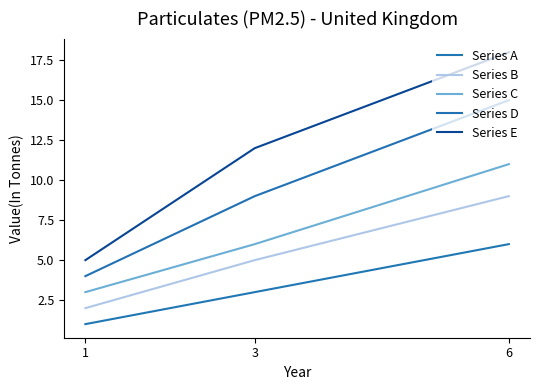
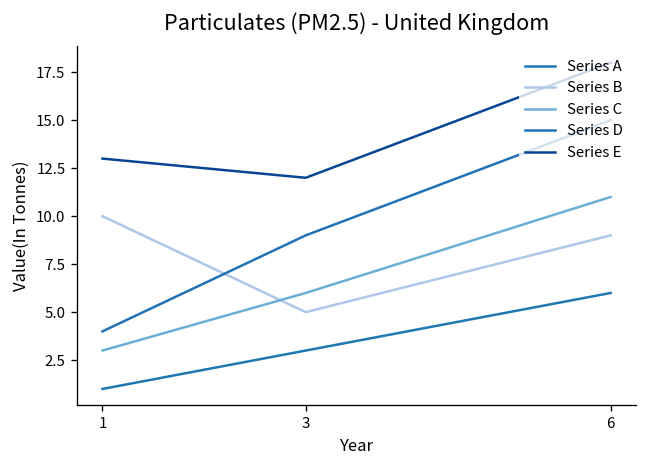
  {
    "Series B": {
-     "1": 2,
+     "1": 10,
      "3": 5,
      "6": 9
    },
    "Series C": {
      "1": 3,
      "3": 6,
      "6": 11
    },
    "Series E": {
-     "1": 5,
+     "1": 13,
      "3": 12
    }
  }
